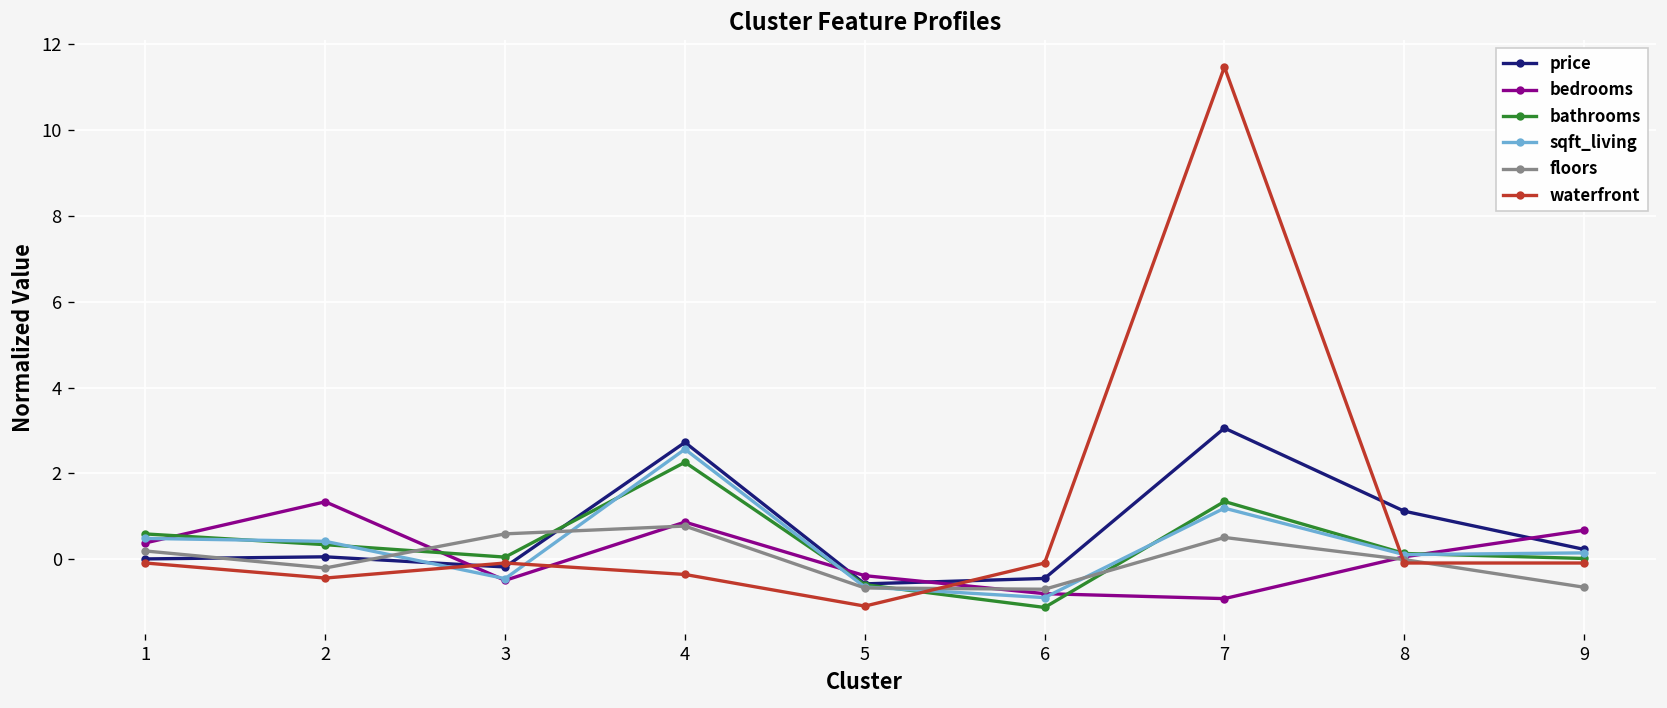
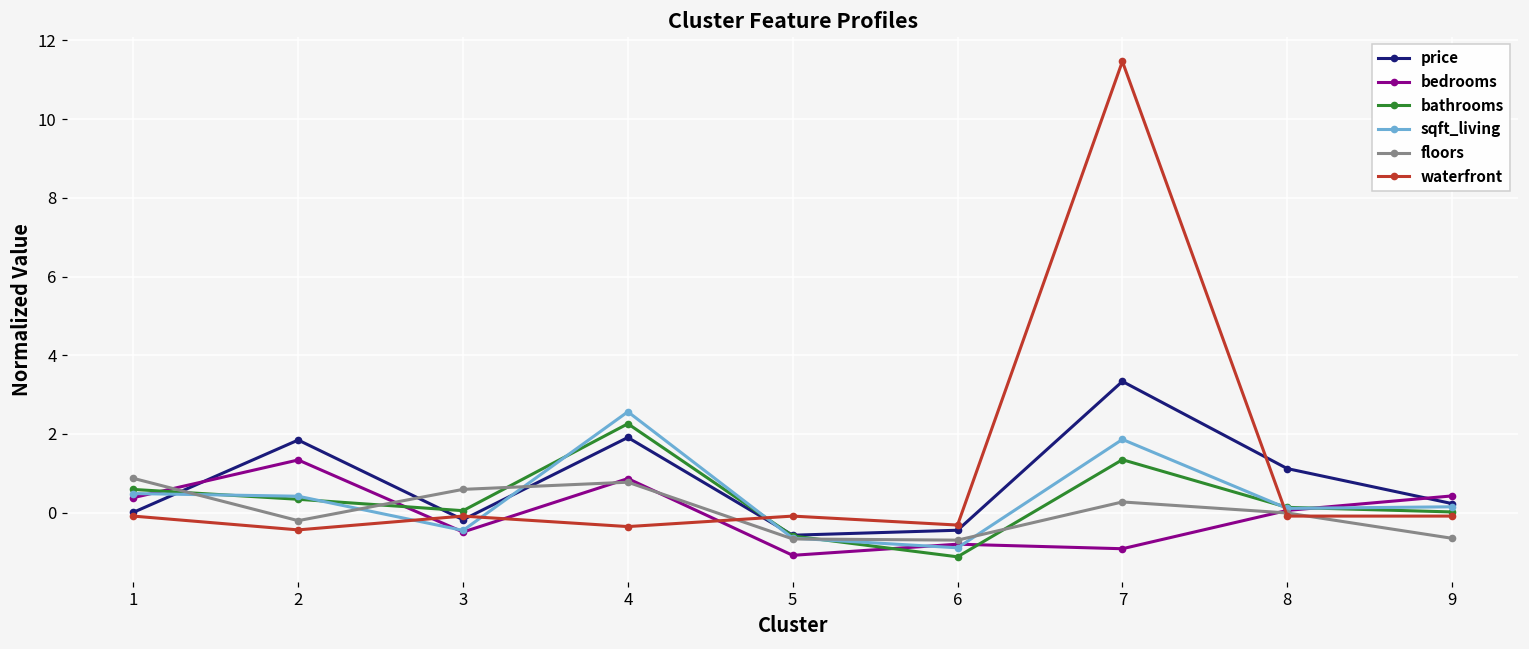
  {
    "price": {
      "1": 0.0,
-     "2": 0.1,
+     "2": 1.8,
      "3": -0.2,
-     "4": 2.7,
+     "4": 1.9,
      "6": -0.4,
-     "7": 3.1,
+     "7": 3.3,
      "8": 1.1,
      "9": 0.2
    },
    "bedrooms": {
      "1": 0.4,
      "2": 1.3,
      "4": 0.9,
-     "5": -0.4,
+     "5": -1.1,
      "6": -0.8,
      "7": -0.9,
-     "9": 0.7
+     "9": 0.4
    },
    "bathrooms": {
      "1": 0.6,
      "2": 0.3,
      "3": 0.1,
      "4": 2.3,
      "6": -1.1,
      "7": 1.3,
      "9": 0.0
    },
    "sqft_living": {
      "1": 0.5,
      "2": 0.4,
      "4": 2.6,
      "6": -0.9,
-     "7": 1.2,
+     "7": 1.9,
      "9": 0.1
    },
    "floors": {
-     "1": 0.2,
+     "1": 0.9,
      "2": -0.2,
      "3": 0.6,
      "4": 0.8,
      "6": -0.7,
-     "7": 0.5,
+     "7": 0.3,
      "9": -0.7
    },
    "waterfront": {
      "1": -0.1,
      "2": -0.4,
      "3": -0.1,
      "4": -0.4,
-     "5": -1.1,
-     "6": -0.1,
+     "5": -0.1,
+     "6": -0.3,
      "7": 11.5,
      "8": -0.1,
      "9": -0.1
    }
  }
